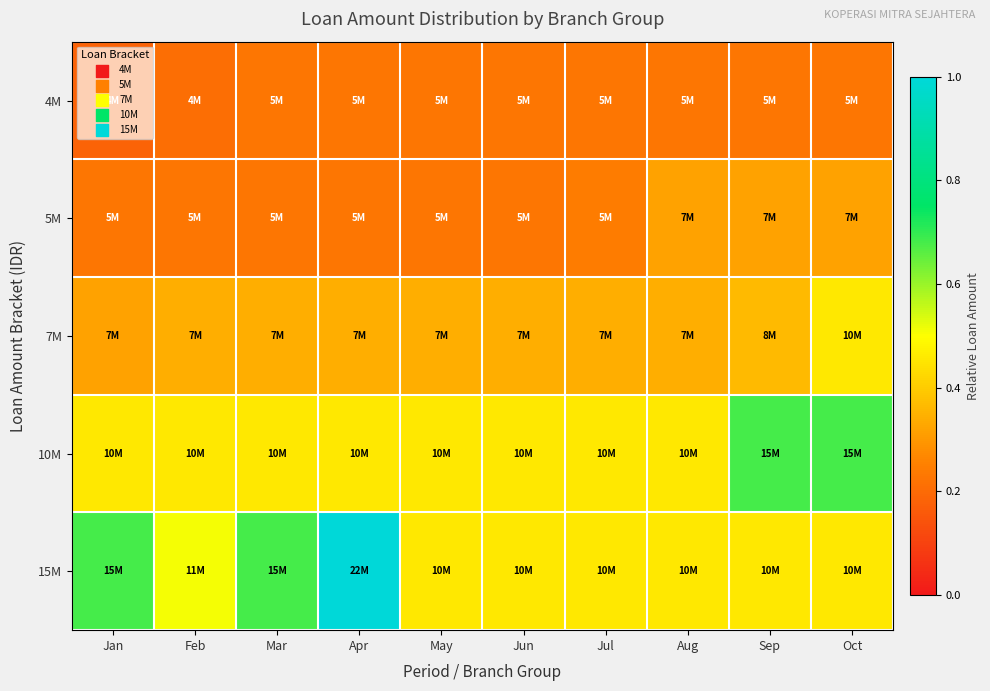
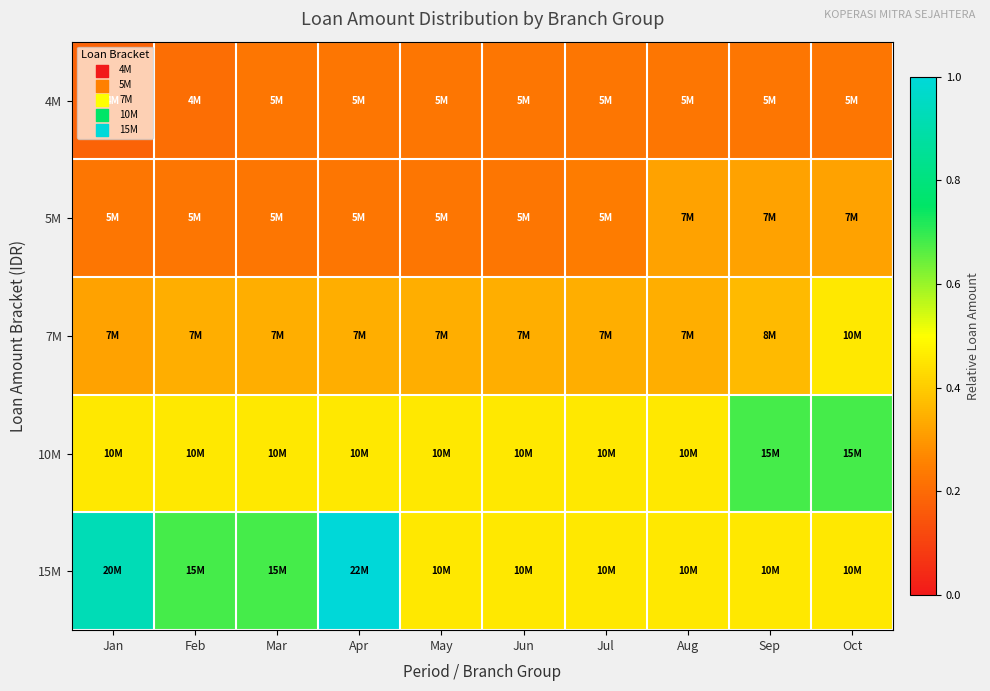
  {
    "4M": {
      "Feb": "4M",
      "Mar": "5M",
      "Apr": "5M",
      "May": "5M",
      "Jun": "5M",
      "Jul": "5M",
      "Aug": "5M",
      "Sep": "5M",
      "Oct": "5M"
    },
    "5M": {
      "Jan": "5M",
      "Feb": "5M",
      "Mar": "5M",
      "Apr": "5M",
      "May": "5M",
      "Jun": "5M",
      "Jul": "5M",
      "Aug": "7M",
      "Sep": "7M",
      "Oct": "7M"
    },
    "7M": {
      "Jan": "7M",
      "Feb": "7M",
      "Mar": "7M",
      "Apr": "7M",
      "May": "7M",
      "Jun": "7M",
      "Jul": "7M",
      "Aug": "7M",
      "Sep": "8M",
      "Oct": "10M"
    },
    "10M": {
      "Jan": "10M",
      "Feb": "10M",
      "Mar": "10M",
      "Apr": "10M",
      "May": "10M",
      "Jun": "10M",
      "Jul": "10M",
      "Aug": "10M",
      "Sep": "15M",
      "Oct": "15M"
    },
    "15M": {
-     "Jan": "15M",
-     "Feb": "11M",
+     "Jan": "20M",
+     "Feb": "15M",
      "Mar": "15M",
      "Apr": "22M",
      "May": "10M",
      "Jun": "10M",
      "Jul": "10M",
      "Aug": "10M",
      "Sep": "10M",
      "Oct": "10M"
    }
  }
